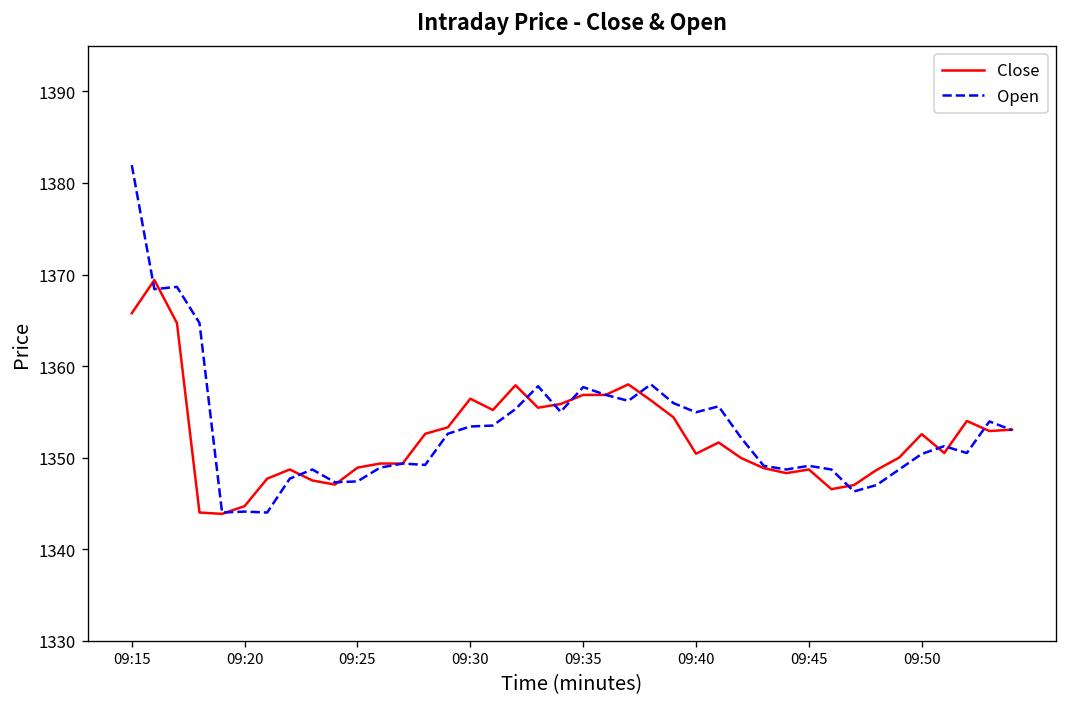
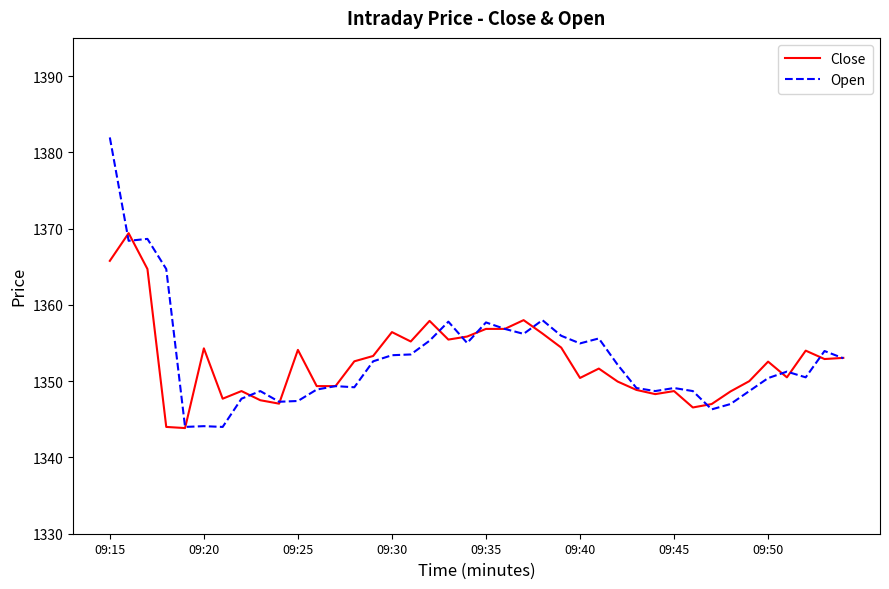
  {
    "Close": {
      "09:15": 1366,
-     "09:20": 1345,
-     "09:25": 1349,
+     "09:20": 1354,
+     "09:25": 1354,
      "09:30": 1356,
      "09:35": 1357,
      "09:40": 1350,
      "09:45": 1349,
      "09:50": 1353
    },
    "Open": {
      "09:15": 1382,
      "09:20": 1344,
      "09:25": 1347,
      "09:30": 1353,
      "09:35": 1358,
      "09:40": 1355,
      "09:45": 1349,
      "09:50": 1350
    }
  }
